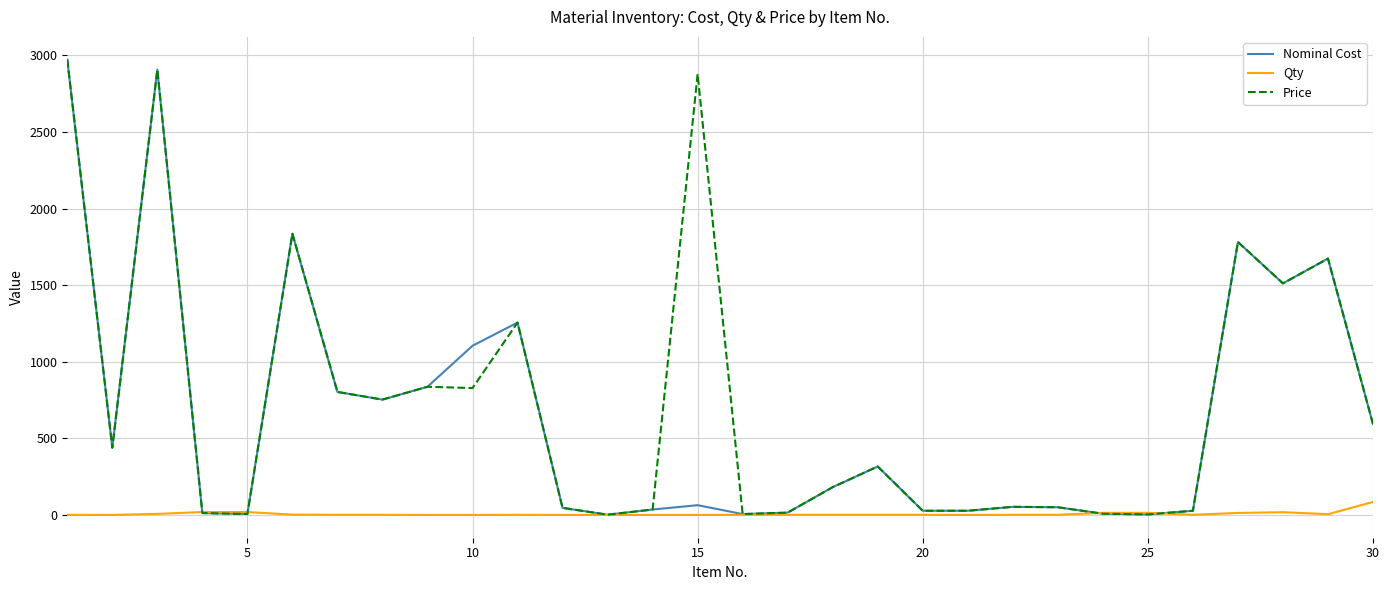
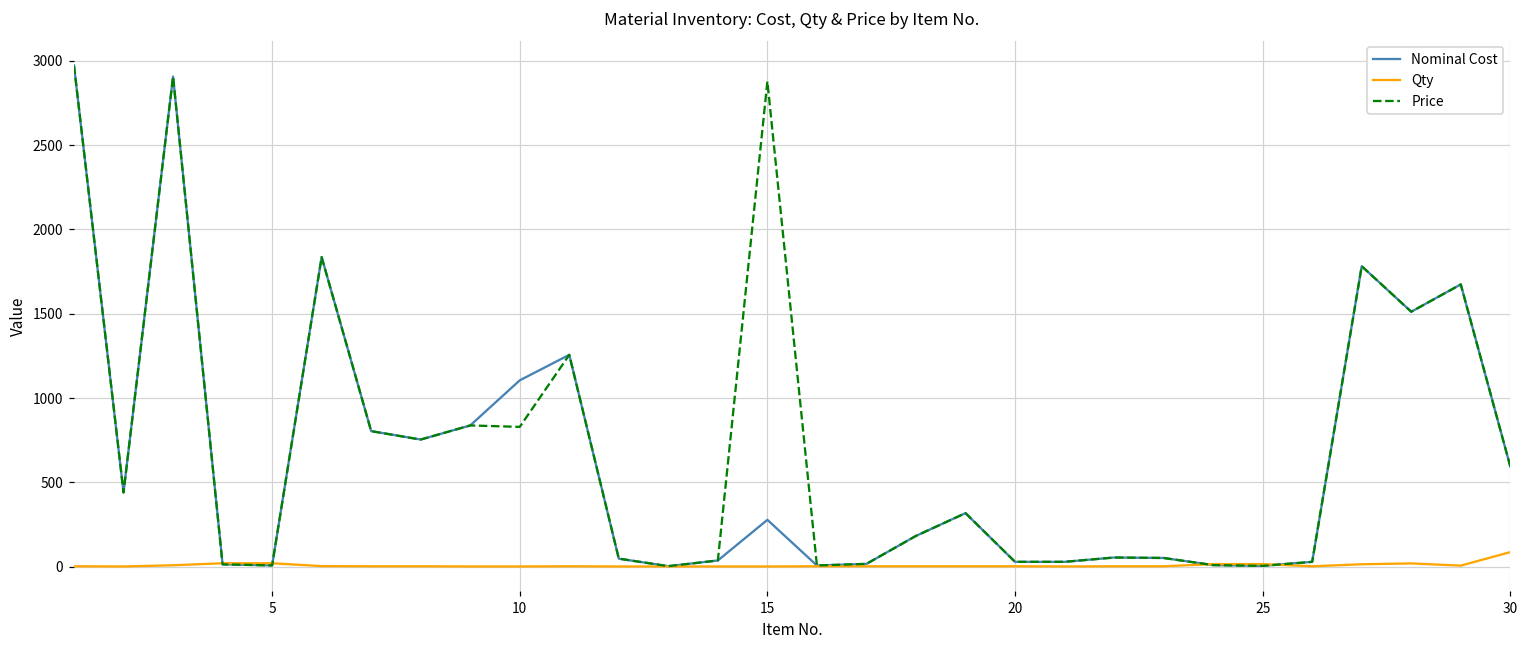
  {
    "Nominal Cost": {
      "10": 1110,
-     "15": 60
+     "15": 280
    },
    "Qty": {
      "10": 0,
      "15": 0,
      "20": 0,
      "30": 90
    },
    "Price": {
      "10": 830,
      "15": 2880
    }
  }
